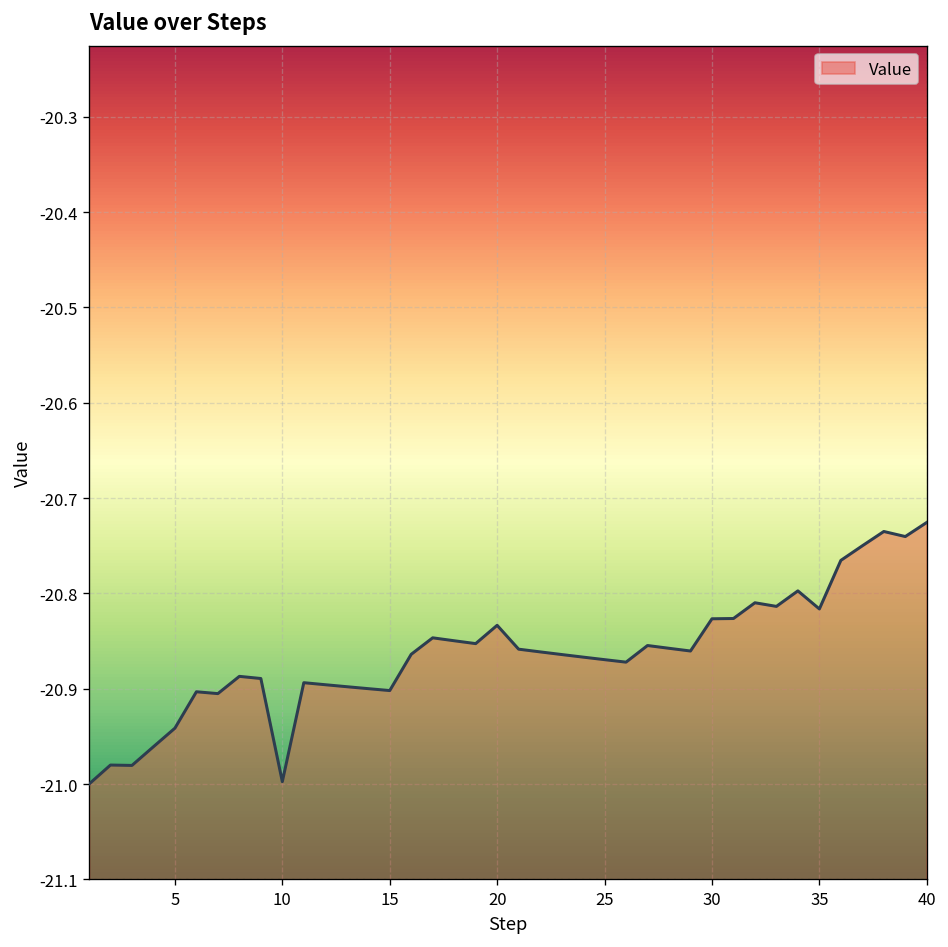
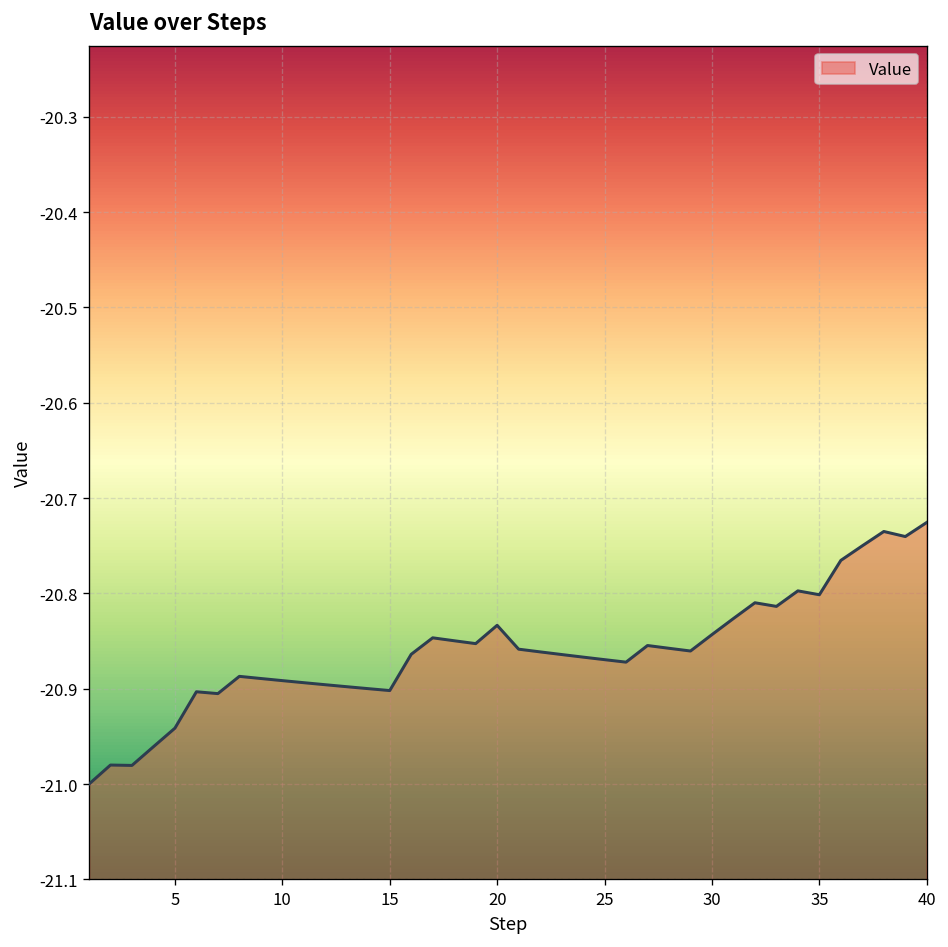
  {
    "5": -20.94,
-   "10": -21.00,
+   "10": -20.89,
    "15": -20.90,
    "20": -20.83,
    "25": -20.87,
-   "30": -20.83,
-   "35": -20.82,
+   "30": -20.84,
+   "35": -20.80,
    "40": -20.73
  }
